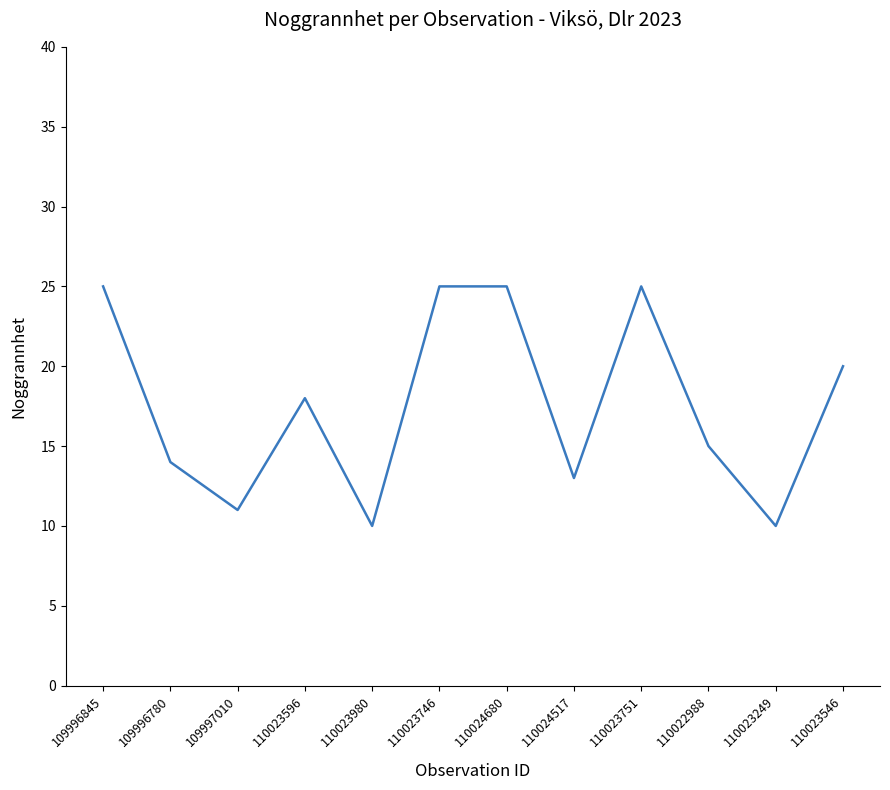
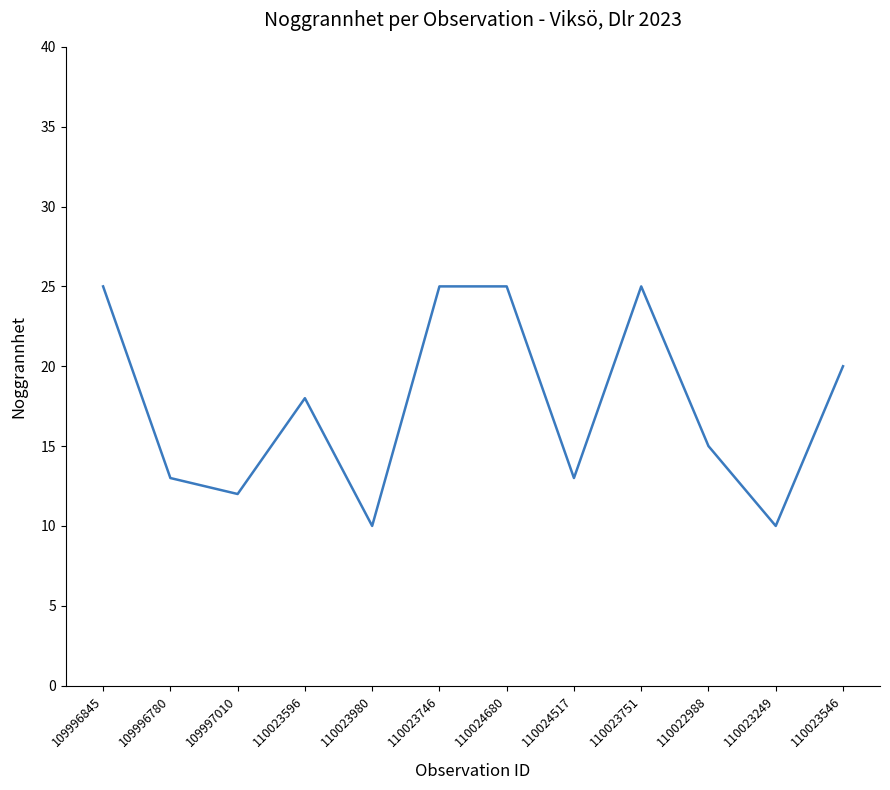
  {
    "109996845": 25,
-   "109996780": 14,
-   "109997010": 11,
+   "109996780": 13,
+   "109997010": 12,
    "110023596": 18,
    "110023980": 10,
    "110023746": 25,
    "110024680": 25,
    "110024517": 13,
    "110023751": 25,
    "110022988": 15,
    "110023249": 10,
    "110023546": 20
  }
